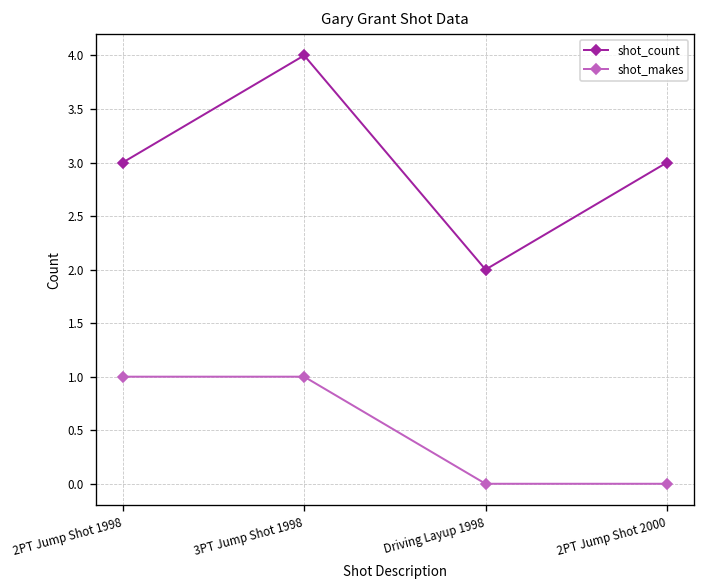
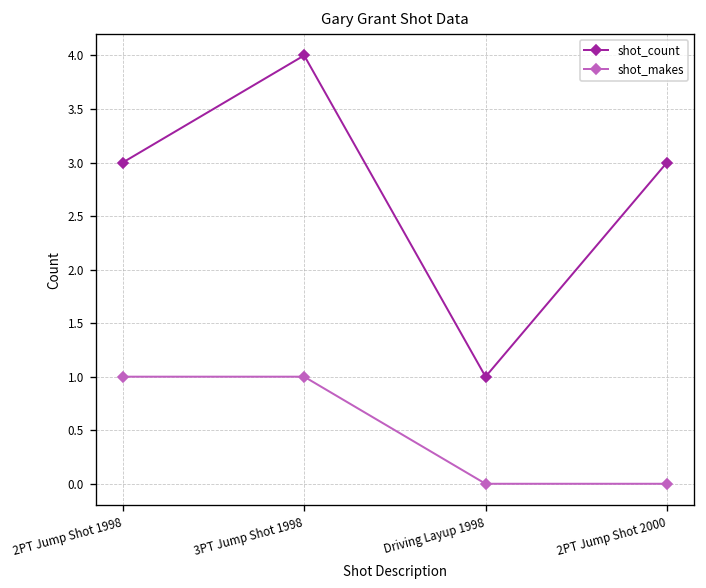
  {
    "shot_count": {
      "2PT Jump Shot 1998": 3,
      "3PT Jump Shot 1998": 4,
-     "Driving Layup 1998": 2,
+     "Driving Layup 1998": 1,
      "2PT Jump Shot 2000": 3
    },
    "shot_makes": {
      "2PT Jump Shot 1998": 1,
      "3PT Jump Shot 1998": 1,
      "Driving Layup 1998": 0,
      "2PT Jump Shot 2000": 0
    }
  }
